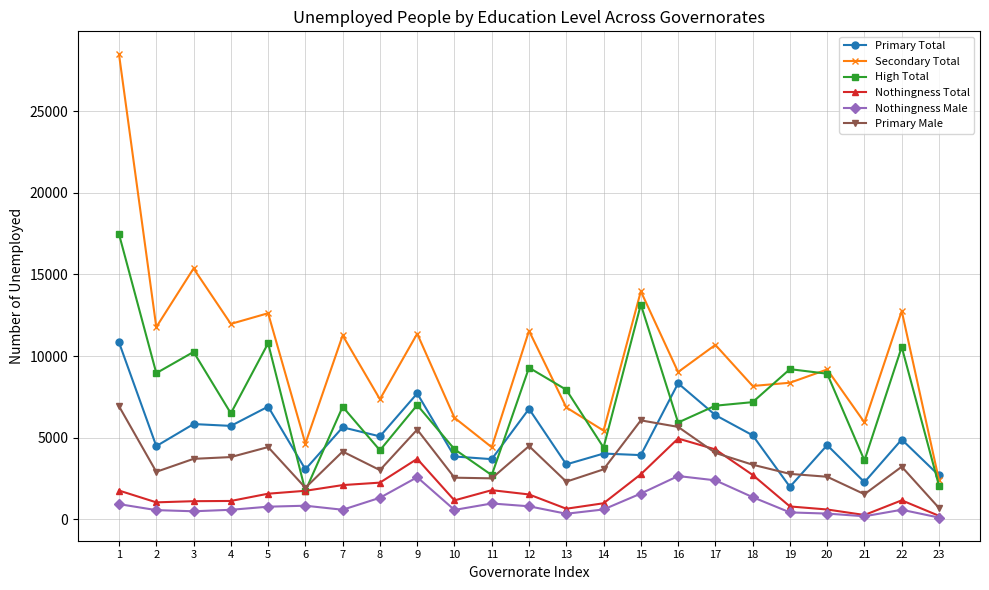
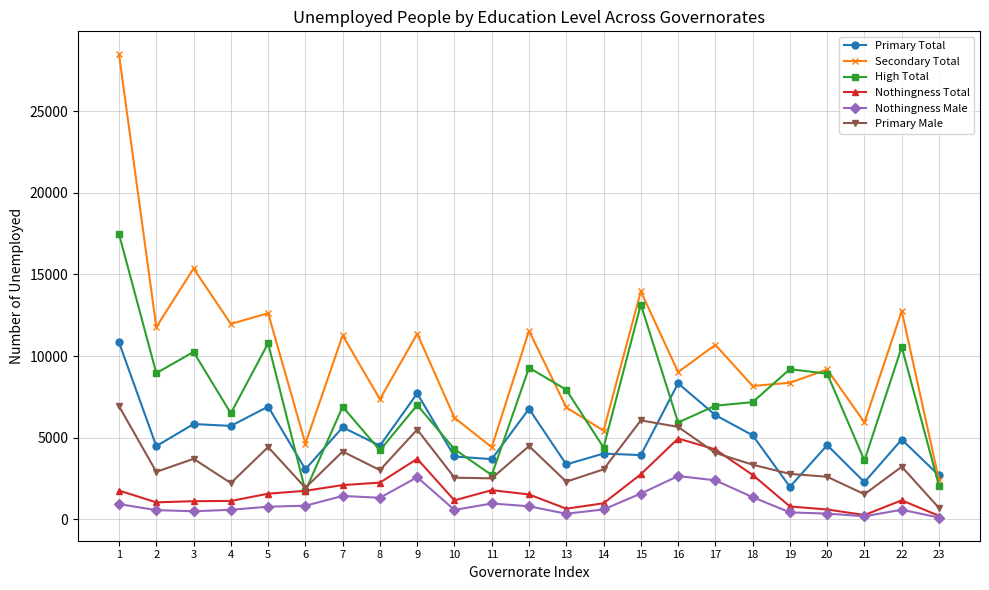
  {
    "Primary Total": {
      "1": 10800,
      "2": 4500,
      "3": 5800,
      "4": 5700,
      "5": 6900,
      "6": 3100,
      "7": 5600,
-     "8": 5100,
+     "8": 4500,
      "9": 7700,
      "10": 3800,
      "11": 3700,
      "12": 6800,
      "13": 3400,
      "14": 4000,
      "15": 3900,
      "16": 8300,
      "17": 6400,
      "18": 5100,
      "19": 2000,
      "20": 4500,
      "21": 2300,
      "22": 4900,
      "23": 2700
    },
    "Secondary Total": {
      "1": 28500,
      "2": 11800,
      "3": 15400,
      "4": 12000,
      "5": 12600,
      "6": 4600,
      "7": 11300,
      "8": 7400,
      "9": 11400,
      "10": 6200,
      "11": 4400,
      "12": 11500,
      "13": 6900,
      "14": 5400,
      "15": 14000,
      "16": 9000,
      "17": 10700,
      "18": 8200,
      "19": 8400,
      "20": 9200,
      "21": 5900,
      "22": 12800,
      "23": 2400
    },
    "High Total": {
      "1": 17500,
      "2": 9000,
      "3": 10300,
      "4": 6500,
      "5": 10800,
      "7": 6900,
      "8": 4200,
      "9": 7000,
      "10": 4300,
      "11": 2700,
      "12": 9300,
      "13": 7900,
      "14": 4400,
      "15": 13200,
      "16": 5900,
      "17": 7000,
      "18": 7200,
      "19": 9200,
      "20": 8900,
      "21": 3600,
      "22": 10600,
      "23": 2100
    },
    "Nothingness Total": {
      "1": 1800,
      "2": 1000,
      "3": 1100,
      "4": 1100,
      "5": 1600,
      "7": 2100,
      "8": 2200,
      "9": 3700,
      "10": 1200,
      "11": 1800,
      "12": 1500,
      "13": 700,
      "14": 1000,
      "15": 2800,
      "16": 4900,
      "17": 4300,
      "18": 2700,
      "19": 800,
      "20": 600,
      "22": 1200
    },
    "Nothingness Male": {
      "1": 900,
      "2": 600,
      "3": 500,
      "4": 600,
      "5": 800,
      "6": 800,
-     "7": 600,
+     "7": 1400,
      "8": 1300,
      "9": 2600,
      "10": 600,
      "11": 1000,
      "12": 800,
      "13": 300,
      "14": 600,
      "15": 1600,
      "16": 2700,
      "17": 2400,
      "18": 1400,
      "19": 400,
      "20": 400,
      "22": 600
    },
    "Primary Male": {
      "1": 6900,
      "2": 2900,
      "3": 3700,
-     "4": 3800,
+     "4": 2200,
      "5": 4400,
      "6": 1900,
      "7": 4200,
      "8": 3000,
      "9": 5500,
      "10": 2600,
      "11": 2500,
      "12": 4500,
      "13": 2300,
      "14": 3100,
      "15": 6100,
      "16": 5700,
      "17": 4100,
      "18": 3300,
      "19": 2800,
      "20": 2600,
      "21": 1500,
      "22": 3200,
      "23": 700
    }
  }
